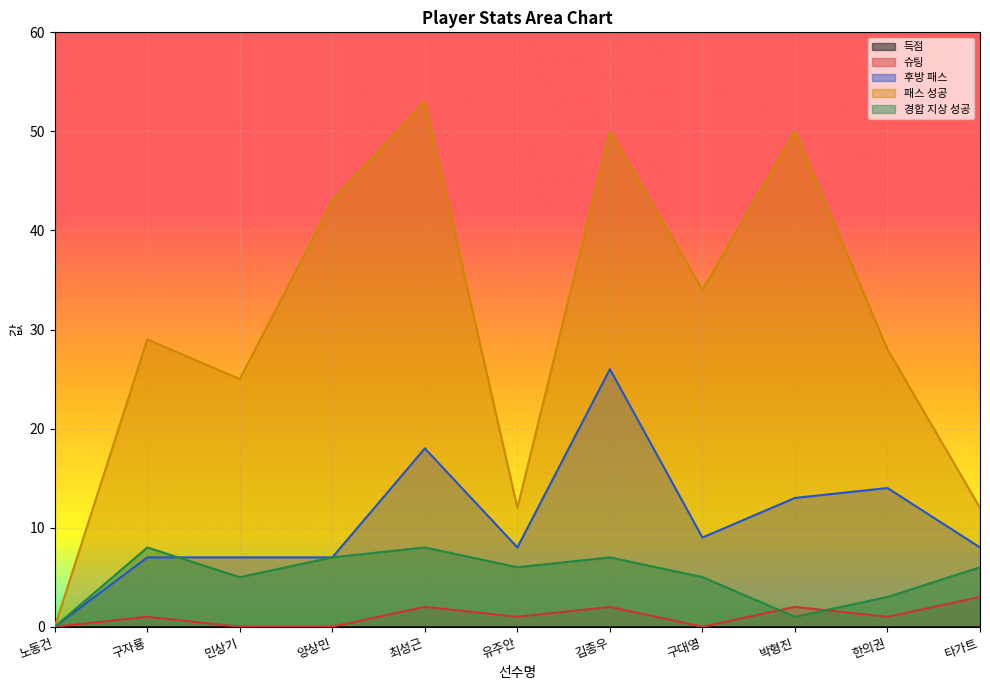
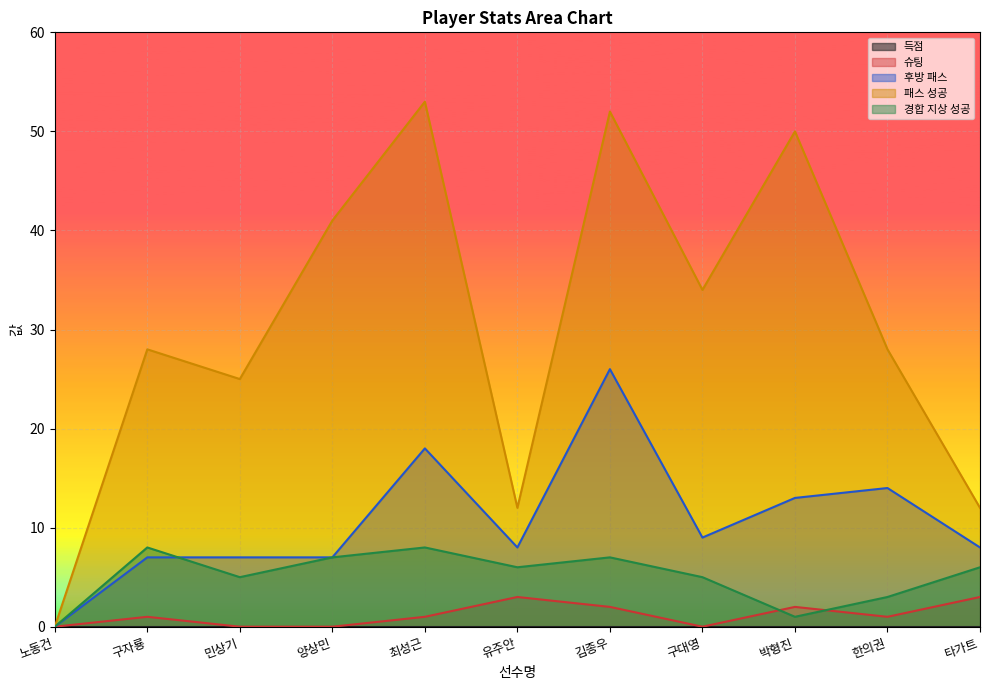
  {
    "득점": {
      "구자룡": 0,
      "최성근": 0,
      "유주안": 0,
      "김종우": 0,
      "박형진": 0,
      "한의권": 0,
      "타가트": 0
    },
    "슈팅": {
      "구자룡": 1,
-     "최성근": 2,
-     "유주안": 1,
+     "최성근": 1,
+     "유주안": 3,
      "김종우": 2,
      "박형진": 2,
      "한의권": 1,
      "타가트": 3
    },
    "후방 패스": {
      "구자룡": 7,
      "민상기": 7,
      "최성근": 18,
      "유주안": 8,
      "김종우": 26,
      "구대영": 9,
      "박형진": 13,
      "한의권": 14,
      "타가트": 8
    },
    "패스 성공": {
-     "구자룡": 29,
+     "구자룡": 28,
      "민상기": 25,
-     "양상민": 43,
+     "양상민": 41,
      "최성근": 53,
      "유주안": 12,
-     "김종우": 50,
+     "김종우": 52,
      "구대영": 34,
      "박형진": 50,
      "한의권": 28,
      "타가트": 12
    },
    "경합 지상 성공": {
      "구자룡": 8,
      "민상기": 5,
      "최성근": 8,
      "유주안": 6,
      "김종우": 7,
      "구대영": 5,
      "박형진": 1,
      "한의권": 3,
      "타가트": 6
    }
  }
